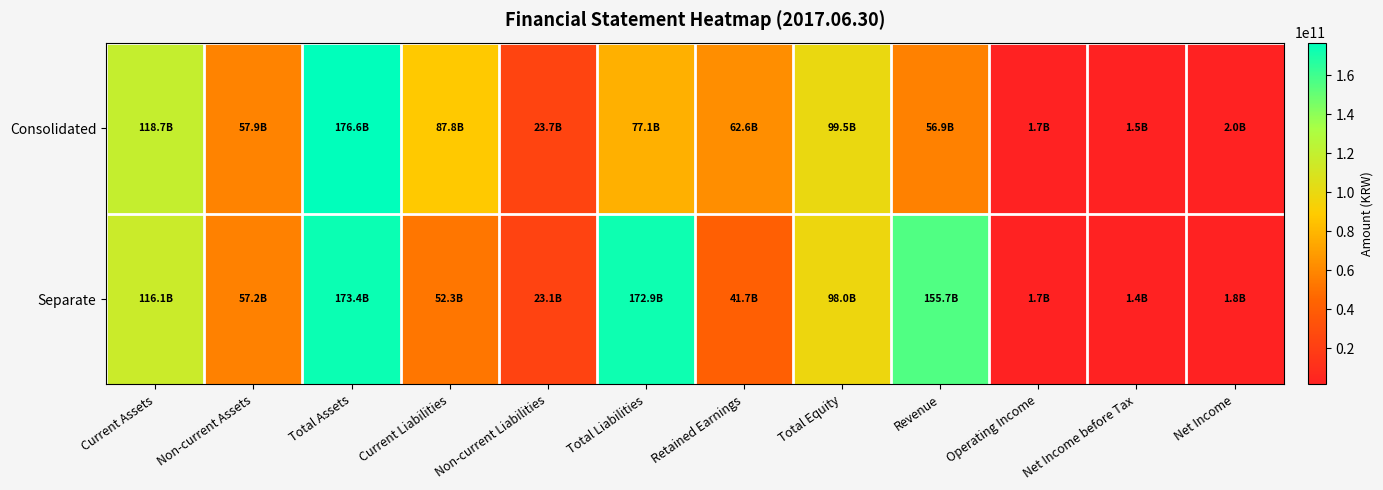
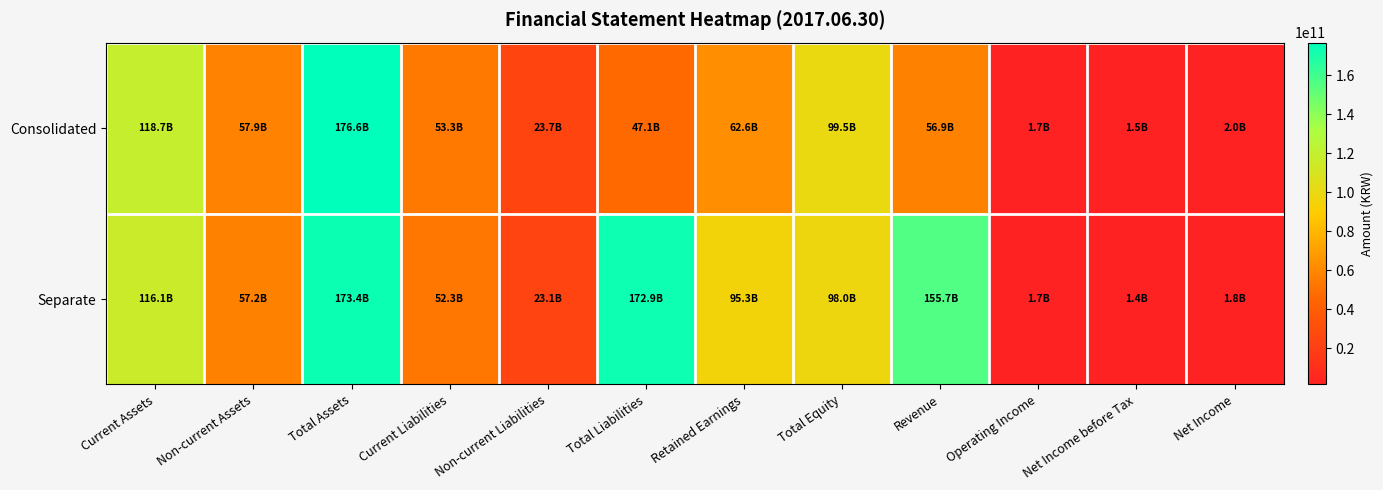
  {
    "Consolidated": {
      "Current Assets": "118.7B",
      "Non-current Assets": "57.9B",
      "Total Assets": "176.6B",
-     "Current Liabilities": "87.8B",
+     "Current Liabilities": "53.3B",
      "Non-current Liabilities": "23.7B",
-     "Total Liabilities": "77.1B",
+     "Total Liabilities": "47.1B",
      "Retained Earnings": "62.6B",
      "Total Equity": "99.5B",
      "Revenue": "56.9B",
      "Operating Income": "1.7B",
      "Net Income before Tax": "1.5B",
      "Net Income": "2.0B"
    },
    "Separate": {
      "Current Assets": "116.1B",
      "Non-current Assets": "57.2B",
      "Total Assets": "173.4B",
      "Current Liabilities": "52.3B",
      "Non-current Liabilities": "23.1B",
      "Total Liabilities": "172.9B",
-     "Retained Earnings": "41.7B",
+     "Retained Earnings": "95.3B",
      "Total Equity": "98.0B",
      "Revenue": "155.7B",
      "Operating Income": "1.7B",
      "Net Income before Tax": "1.4B",
      "Net Income": "1.8B"
    }
  }
